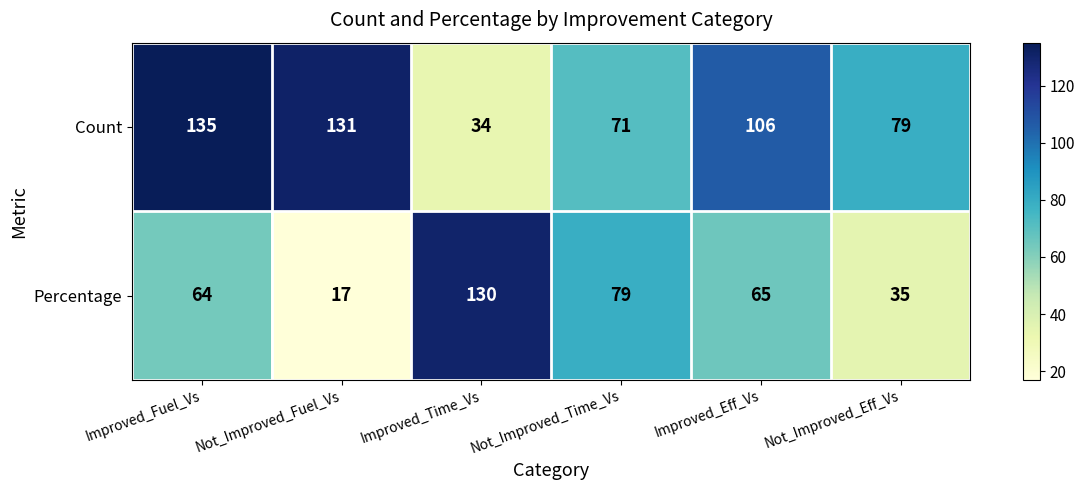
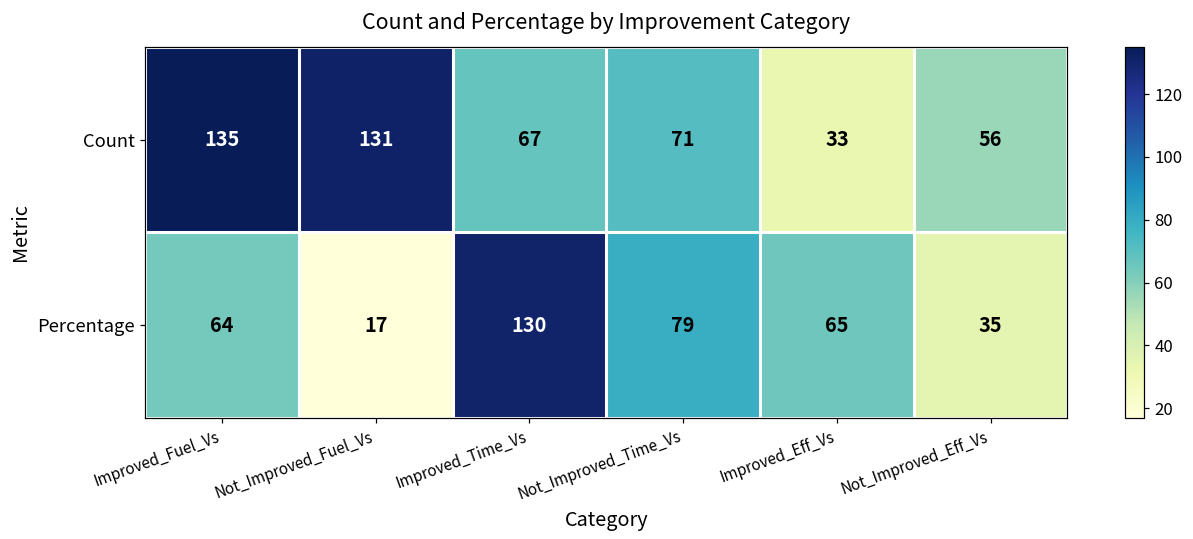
  {
    "Count": {
      "Improved_Fuel_Vs": 135,
      "Not_Improved_Fuel_Vs": 131,
-     "Improved_Time_Vs": 34,
+     "Improved_Time_Vs": 67,
      "Not_Improved_Time_Vs": 71,
-     "Improved_Eff_Vs": 106,
-     "Not_Improved_Eff_Vs": 79
+     "Improved_Eff_Vs": 33,
+     "Not_Improved_Eff_Vs": 56
    },
    "Percentage": {
      "Improved_Fuel_Vs": 64,
      "Not_Improved_Fuel_Vs": 17,
      "Improved_Time_Vs": 130,
      "Not_Improved_Time_Vs": 79,
      "Improved_Eff_Vs": 65,
      "Not_Improved_Eff_Vs": 35
    }
  }
